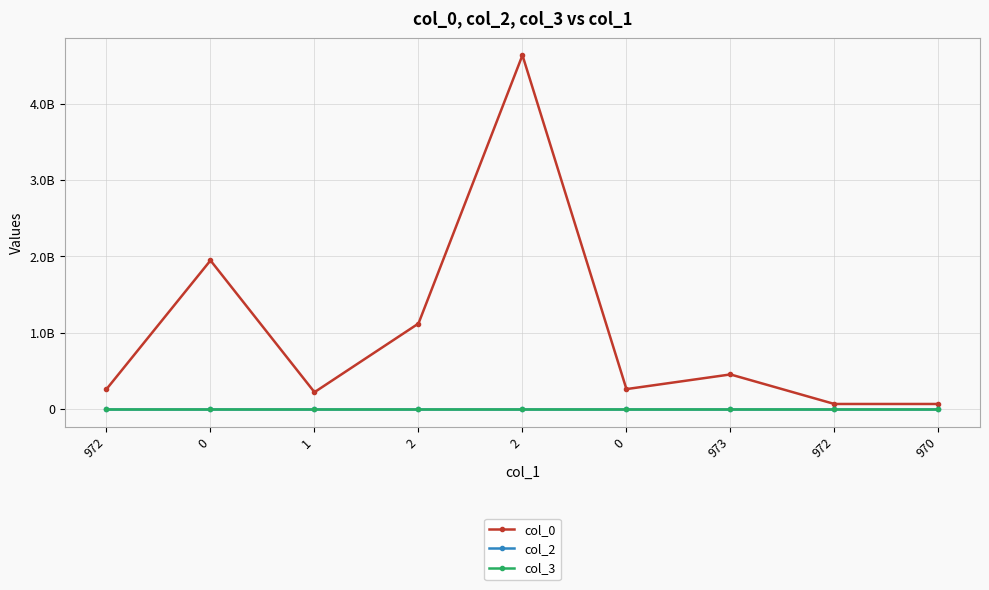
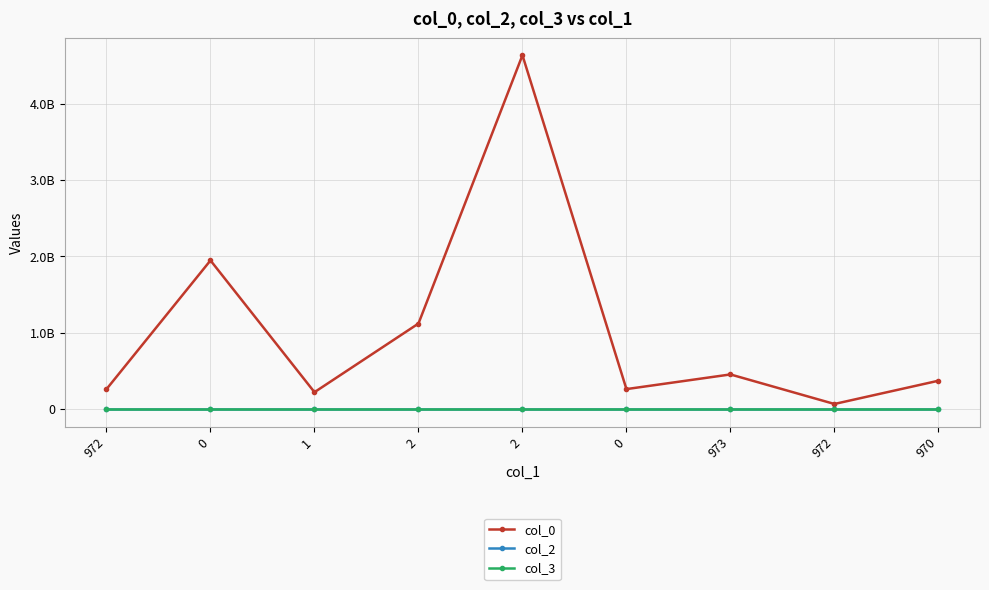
  {
    "col_0": {
      "1": 200000000,
      "973": 500000000,
-     "970": 100000000
+     "970": 400000000
    },
    "col_3": {
      "1": 0,
      "973": 0,
      "970": 0
    }
  }
